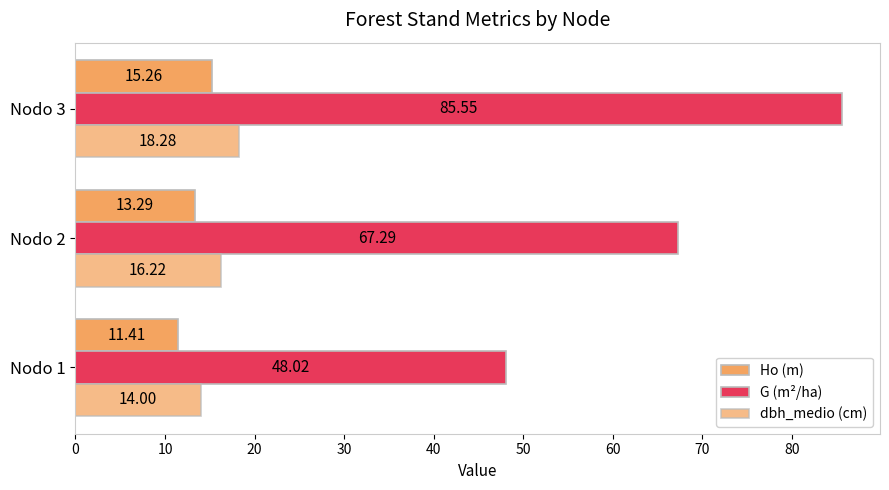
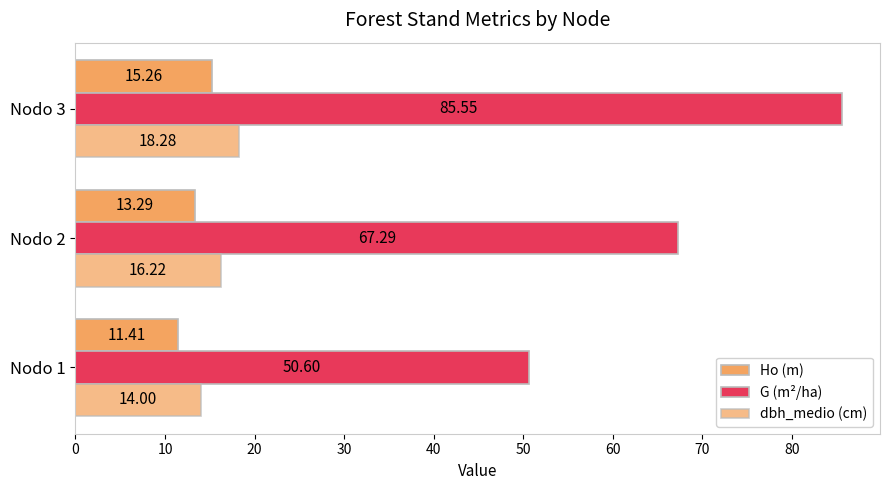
  {
    "G (m²/ha)": {
      "Nodo 3": 85.55,
      "Nodo 2": 67.29,
-     "Nodo 1": 48.02
+     "Nodo 1": 50.60
    }
  }
